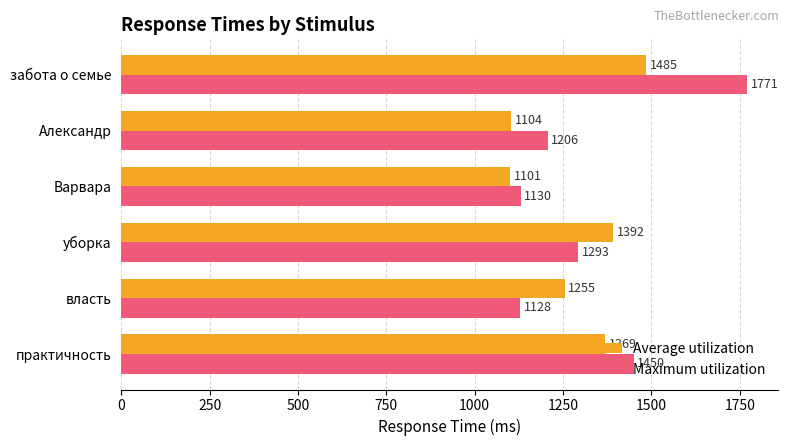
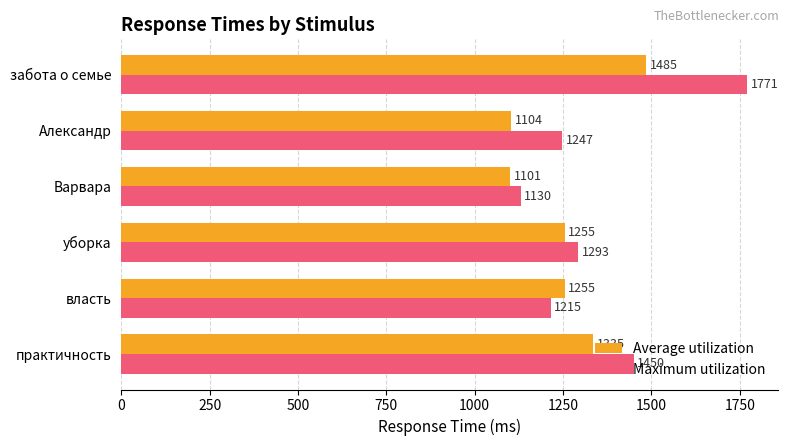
  {
    "Average utilization": {
      "забота о семье": 1485,
      "Александр": 1104,
      "Варвара": 1101,
-     "уборка": 1392,
+     "уборка": 1255,
      "власть": 1255,
-     "практичность": 1369
+     "практичность": 1335
    },
    "Maximum utilization": {
      "забота о семье": 1771,
-     "Александр": 1206,
+     "Александр": 1247,
      "Варвара": 1130,
      "уборка": 1293,
-     "власть": 1128,
+     "власть": 1215,
      "практичность": 1450
    }
  }
